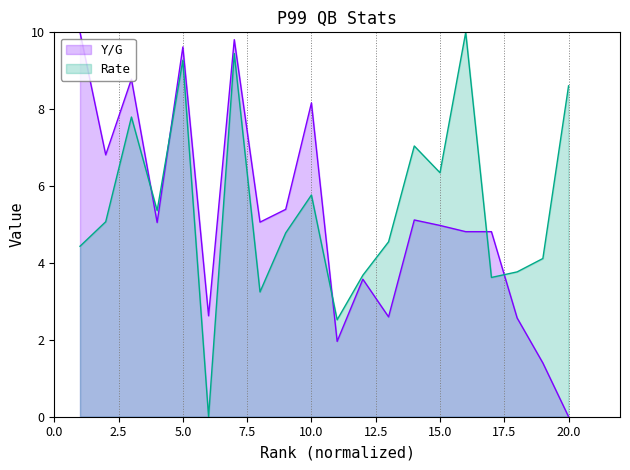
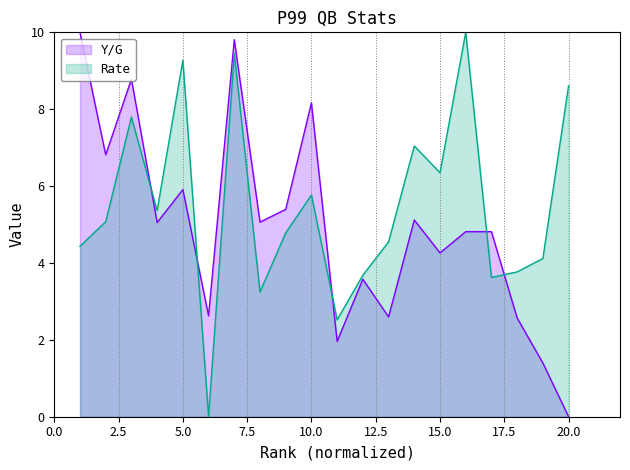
  {
    "Y/G": {
-     "5.0": 9.6,
+     "5.0": 5.9,
      "10.0": 8.2,
-     "15.0": 5.0,
+     "15.0": 4.3,
      "20.0": 0.0
    },
    "Rate": {
      "5.0": 9.3,
      "10.0": 5.8,
      "15.0": 6.3,
      "20.0": 8.6
    }
  }
